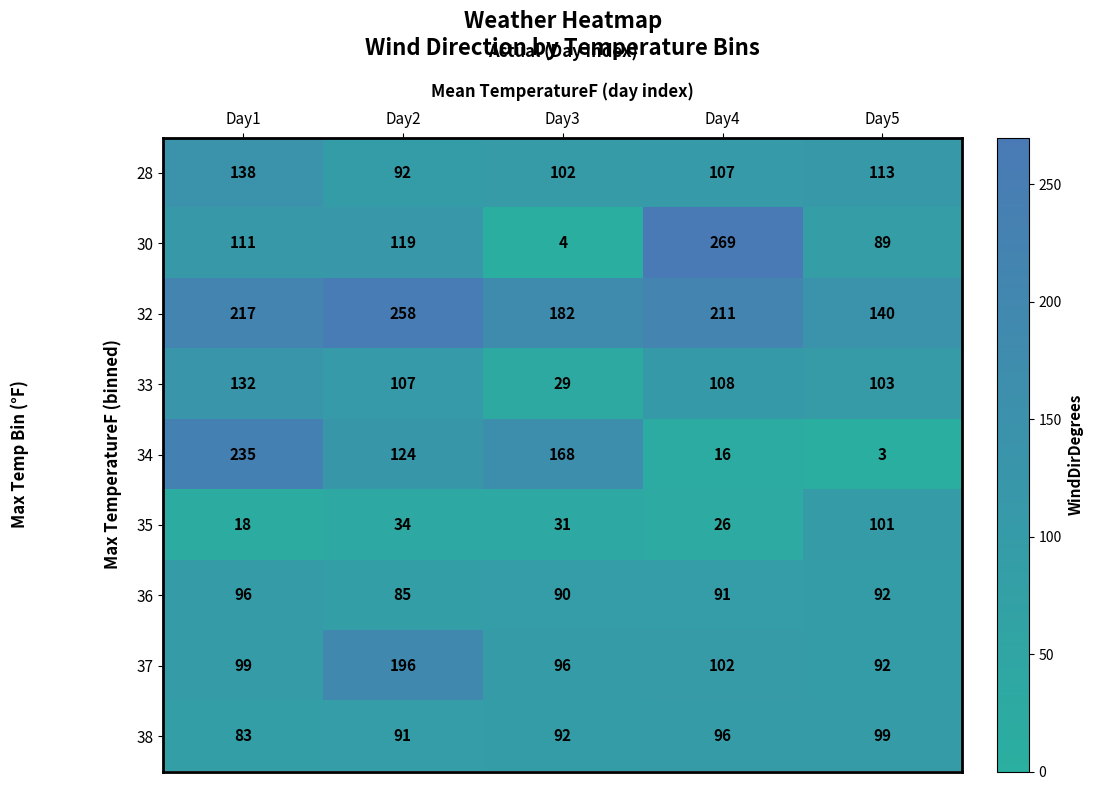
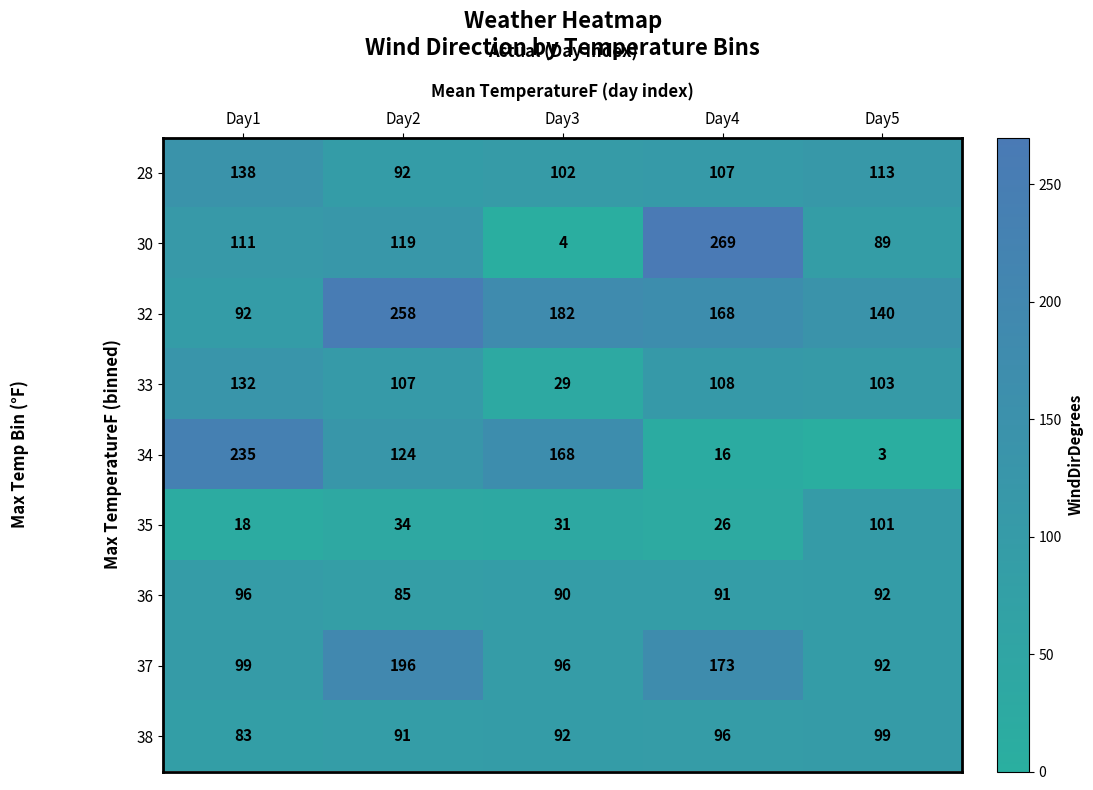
  {
    "28": {
      "Day1": 138,
      "Day2": 92,
      "Day3": 102,
      "Day4": 107,
      "Day5": 113
    },
    "30": {
      "Day1": 111,
      "Day2": 119,
      "Day3": 4,
      "Day4": 269,
      "Day5": 89
    },
    "32": {
-     "Day1": 217,
+     "Day1": 92,
      "Day2": 258,
      "Day3": 182,
-     "Day4": 211,
+     "Day4": 168,
      "Day5": 140
    },
    "33": {
      "Day1": 132,
      "Day2": 107,
      "Day3": 29,
      "Day4": 108,
      "Day5": 103
    },
    "34": {
      "Day1": 235,
      "Day2": 124,
      "Day3": 168,
      "Day4": 16,
      "Day5": 3
    },
    "35": {
      "Day1": 18,
      "Day2": 34,
      "Day3": 31,
      "Day4": 26,
      "Day5": 101
    },
    "36": {
      "Day1": 96,
      "Day2": 85,
      "Day3": 90,
      "Day4": 91,
      "Day5": 92
    },
    "37": {
      "Day1": 99,
      "Day2": 196,
      "Day3": 96,
-     "Day4": 102,
+     "Day4": 173,
      "Day5": 92
    },
    "38": {
      "Day1": 83,
      "Day2": 91,
      "Day3": 92,
      "Day4": 96,
      "Day5": 99
    }
  }
